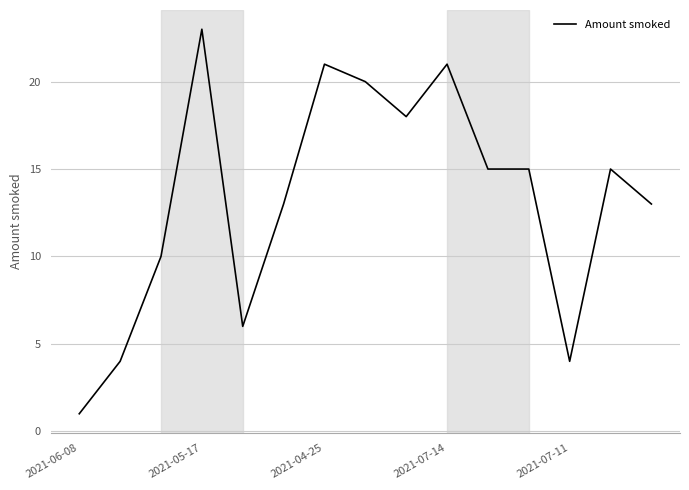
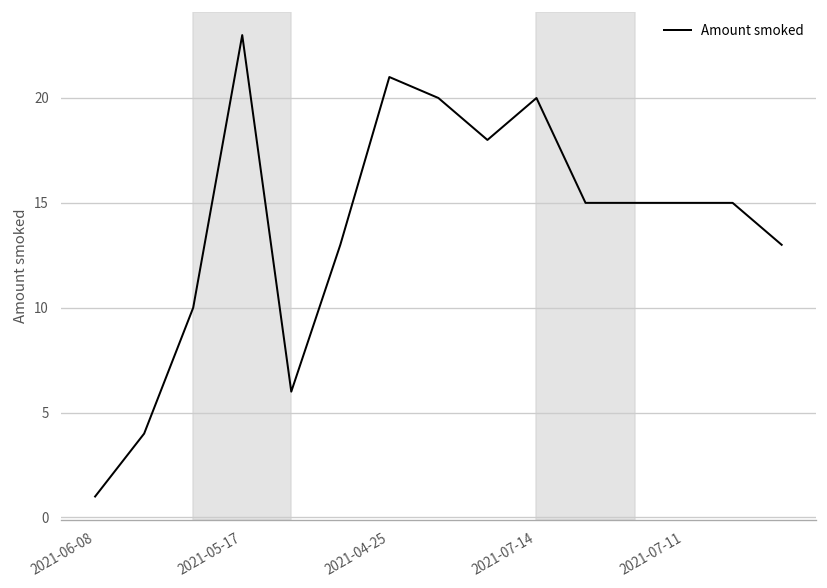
  {
    "2021-06-08": 1,
    "2021-05-17": 23,
    "2021-04-25": 21,
-   "2021-07-14": 21,
-   "2021-07-11": 4
+   "2021-07-14": 20,
+   "2021-07-11": 15
  }
